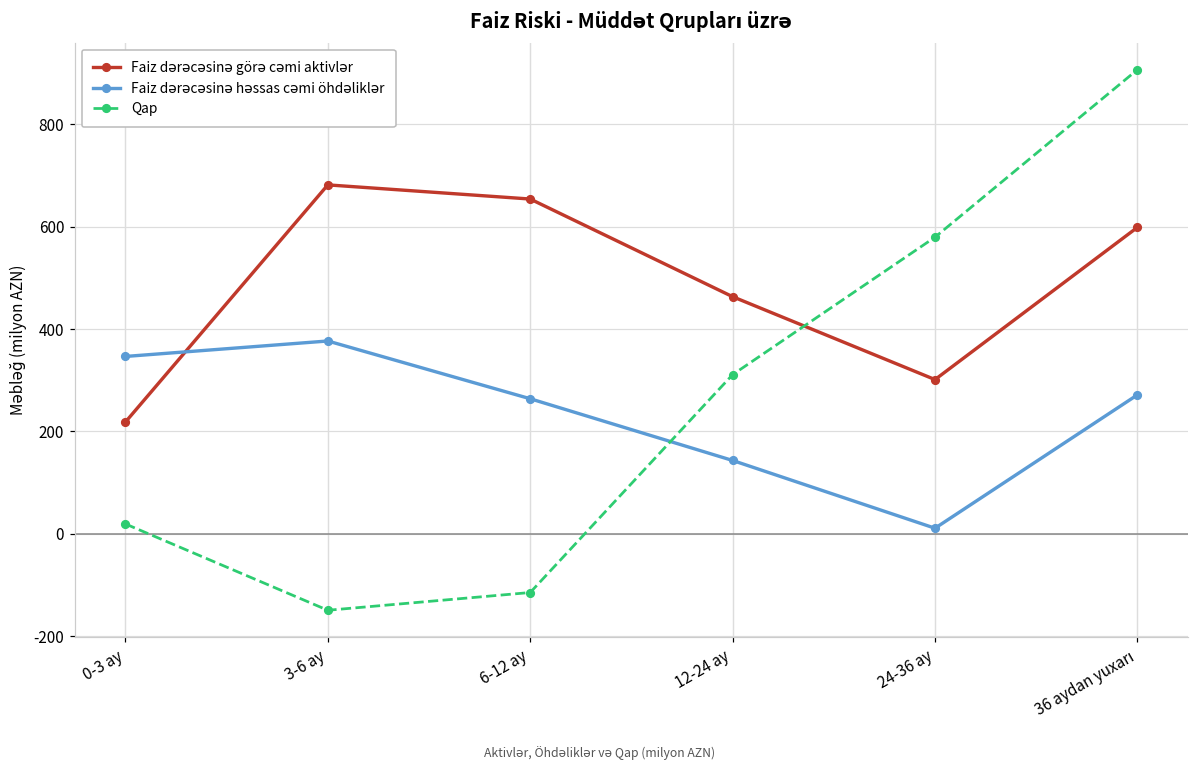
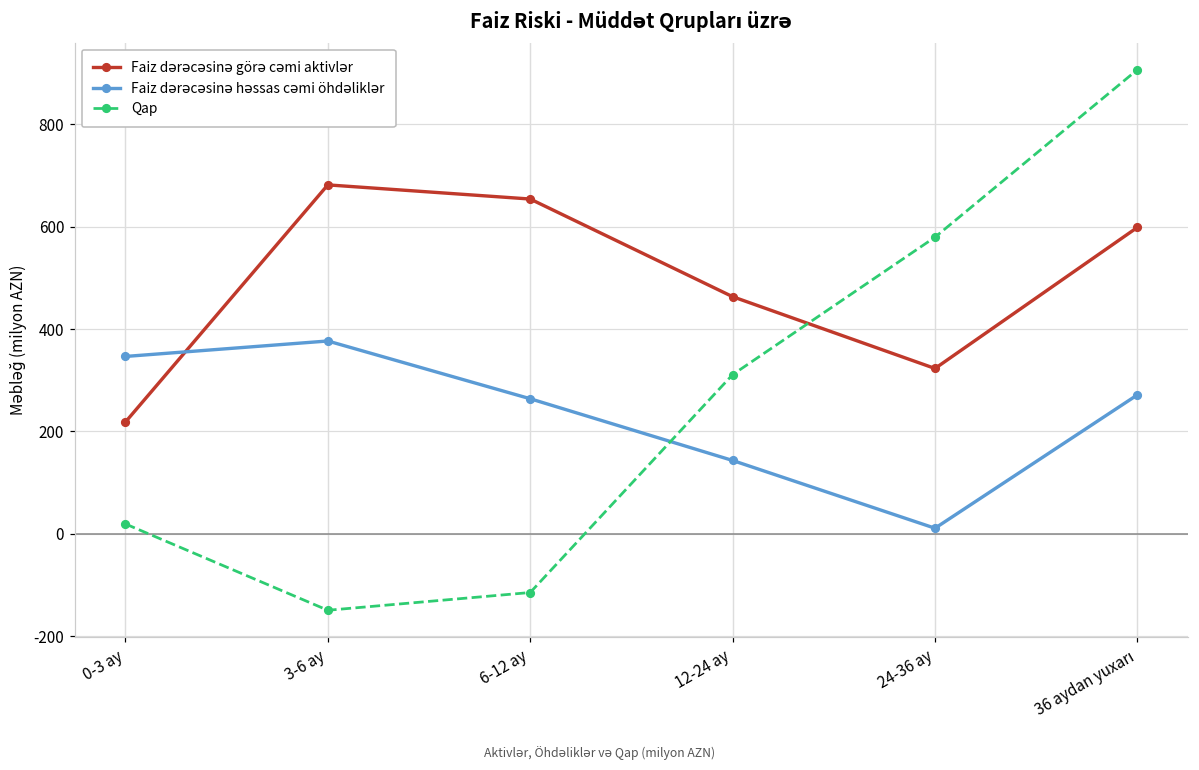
  {
    "Faiz dərəcəsinə görə cəmi aktivlər": {
      "0-3 ay": 220,
      "3-6 ay": 680,
      "6-12 ay": 650,
      "12-24 ay": 460,
-     "24-36 ay": 300,
+     "24-36 ay": 320,
      "36 aydan yuxarı": 600
    },
    "Faiz dərəcəsinə həssas cəmi öhdəliklər": {
      "0-3 ay": 350,
      "3-6 ay": 380,
      "6-12 ay": 260,
      "12-24 ay": 140,
      "24-36 ay": 10,
      "36 aydan yuxarı": 270
    },
    "Qap": {
      "0-3 ay": 20,
      "3-6 ay": -150,
      "6-12 ay": -120,
      "12-24 ay": 310,
      "24-36 ay": 580,
      "36 aydan yuxarı": 910
    }
  }
